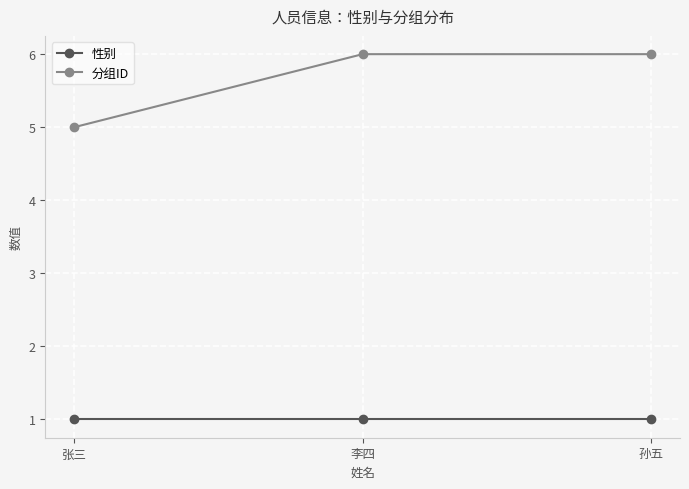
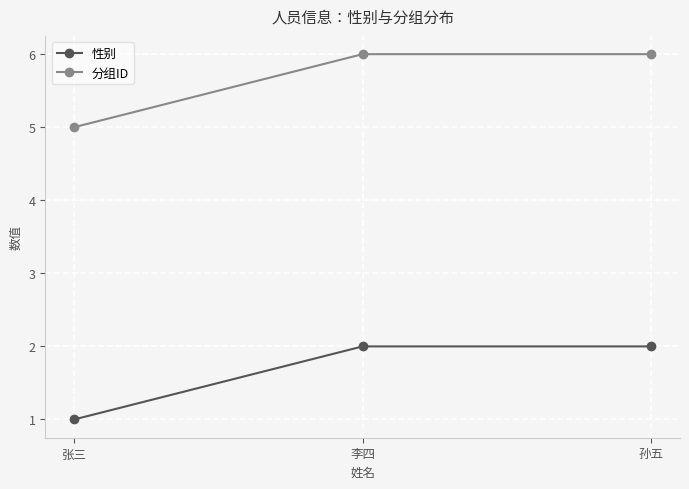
  {
    "性别": {
      "张三": 1,
-     "李四": 1,
-     "孙五": 1
+     "李四": 2,
+     "孙五": 2
    },
    "分组ID": {
      "张三": 5,
      "李四": 6,
      "孙五": 6
    }
  }
